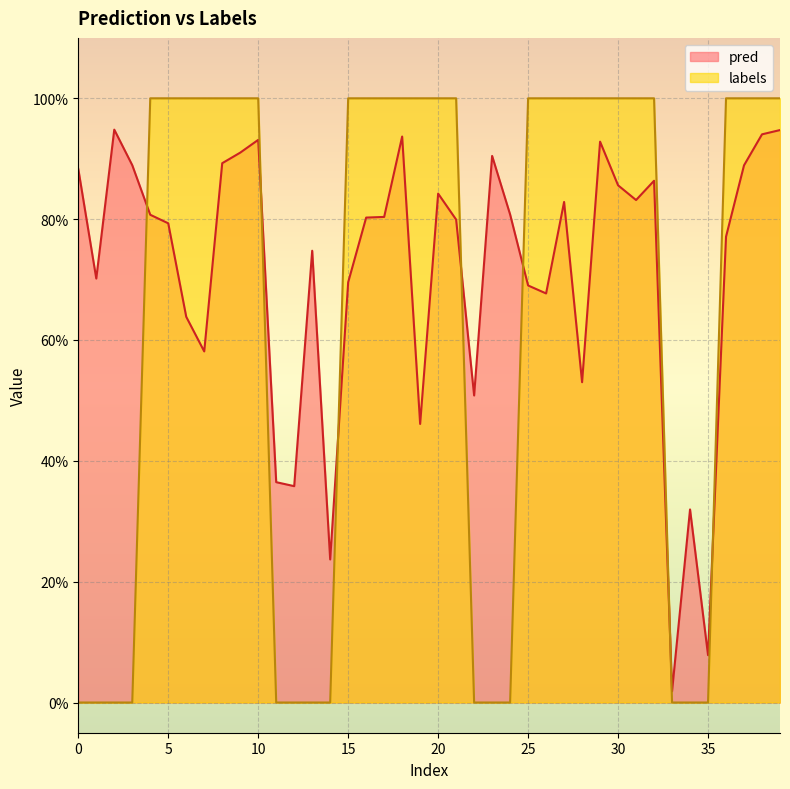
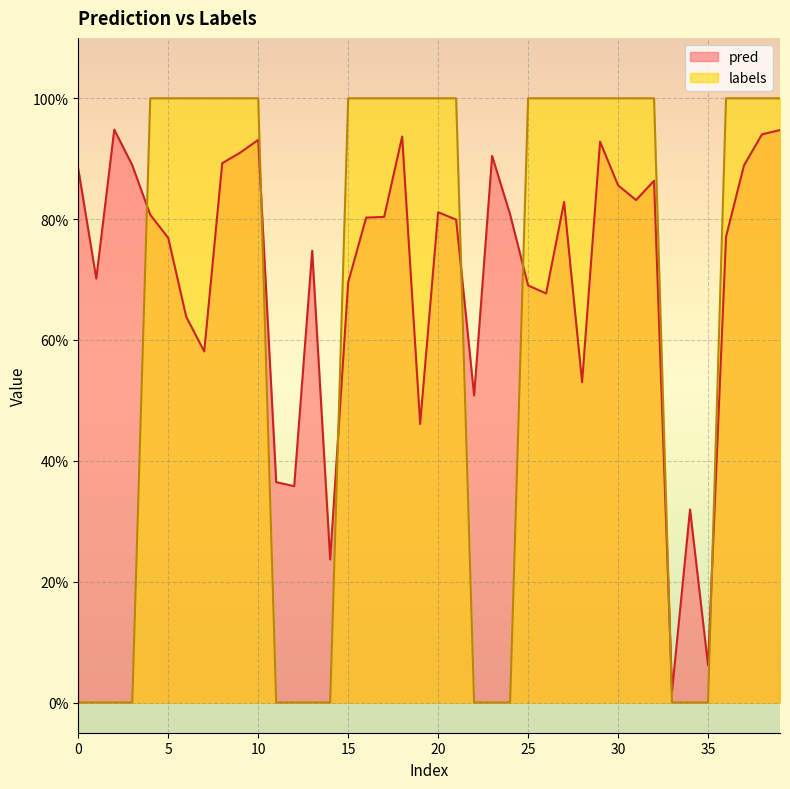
  {
    "pred": {
      "0": "88%",
-     "5": "79%",
+     "5": "77%",
      "10": "93%",
      "15": "70%",
-     "20": "84%",
+     "20": "81%",
      "25": "69%",
      "30": "86%",
-     "35": "8%"
+     "35": "6%"
    },
    "labels": {
      "0": "0%",
      "5": "100%",
      "10": "100%",
      "15": "100%",
      "20": "100%",
      "25": "100%",
      "30": "100%",
      "35": "0%"
    }
  }
